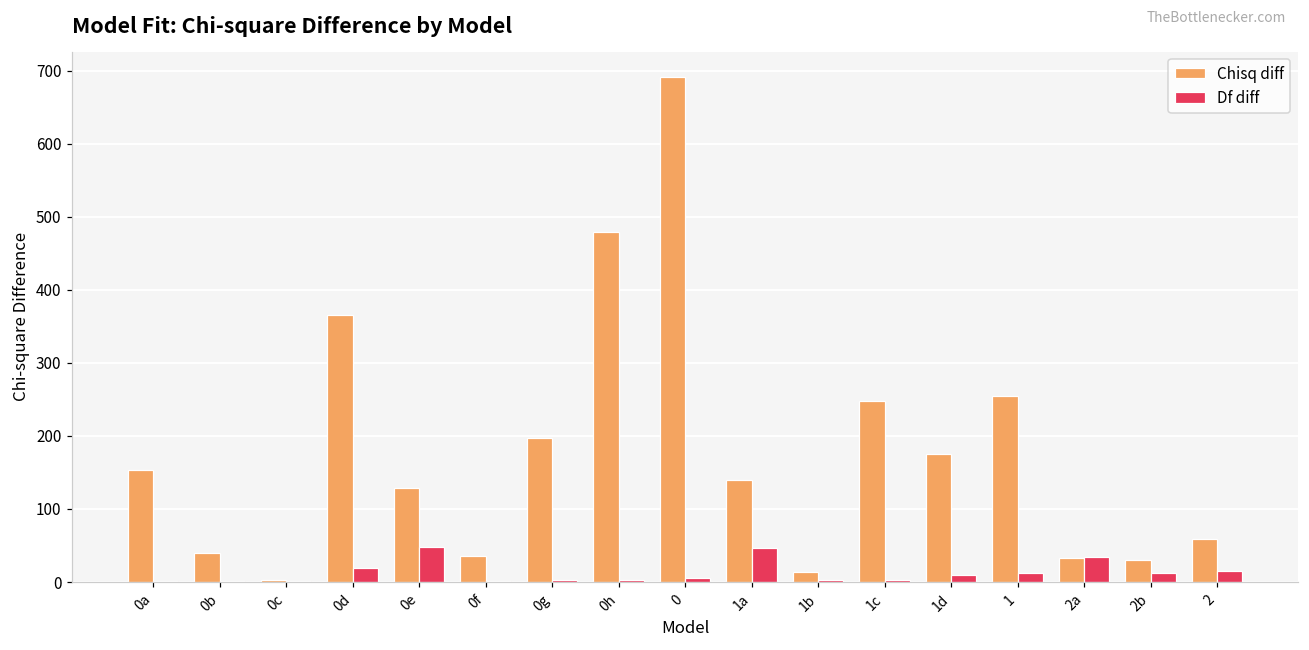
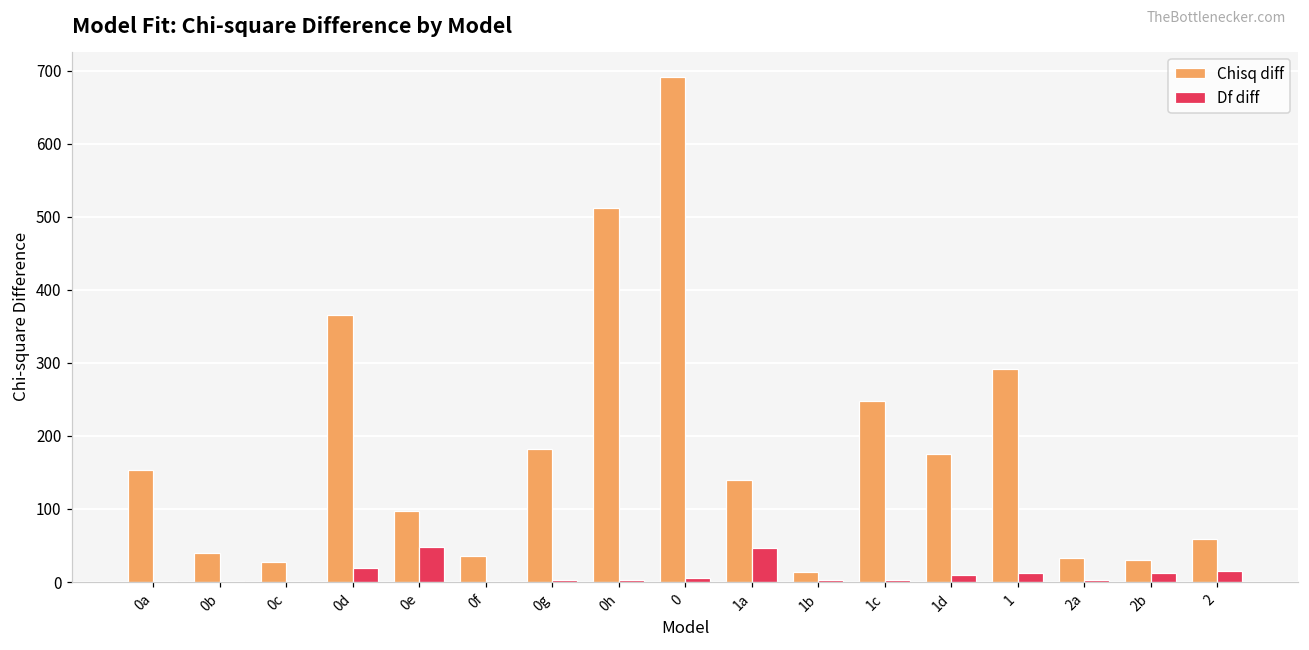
  {
    "Chisq diff": {
      "0a": 150,
      "0b": 40,
-     "0c": 0,
+     "0c": 30,
      "0d": 370,
-     "0e": 130,
+     "0e": 100,
      "0f": 40,
-     "0g": 200,
-     "0h": 480,
+     "0g": 180,
+     "0h": 510,
      "0": 690,
      "1a": 140,
      "1b": 10,
      "1c": 250,
      "1d": 180,
-     "1": 250,
+     "1": 290,
      "2a": 30,
      "2b": 30,
      "2": 60
    },
    "Df diff": {
      "0d": 20,
      "0e": 50,
      "0": 10,
      "1a": 50,
      "1d": 10,
      "1": 10,
-     "2a": 30,
+     "2a": 0,
      "2b": 10,
      "2": 20
    }
  }
